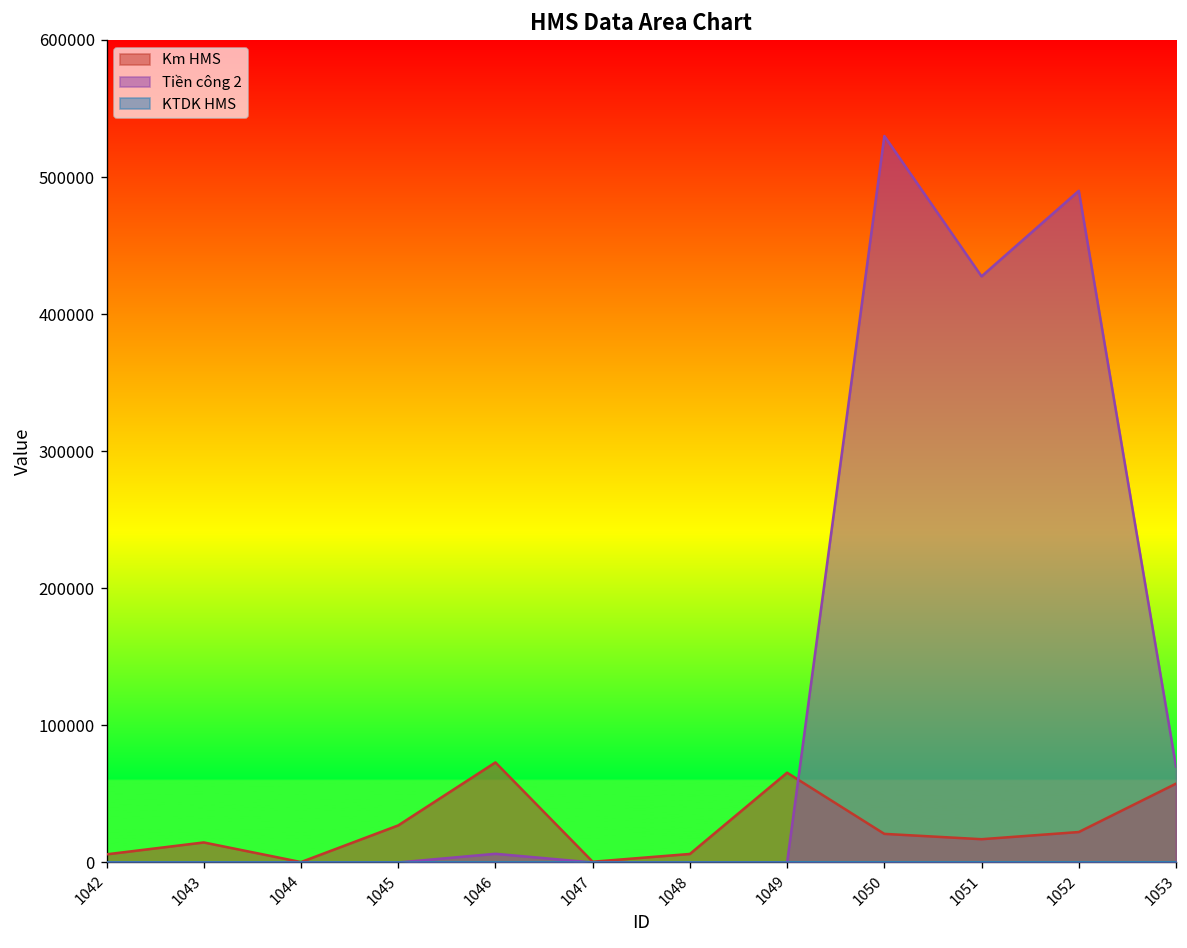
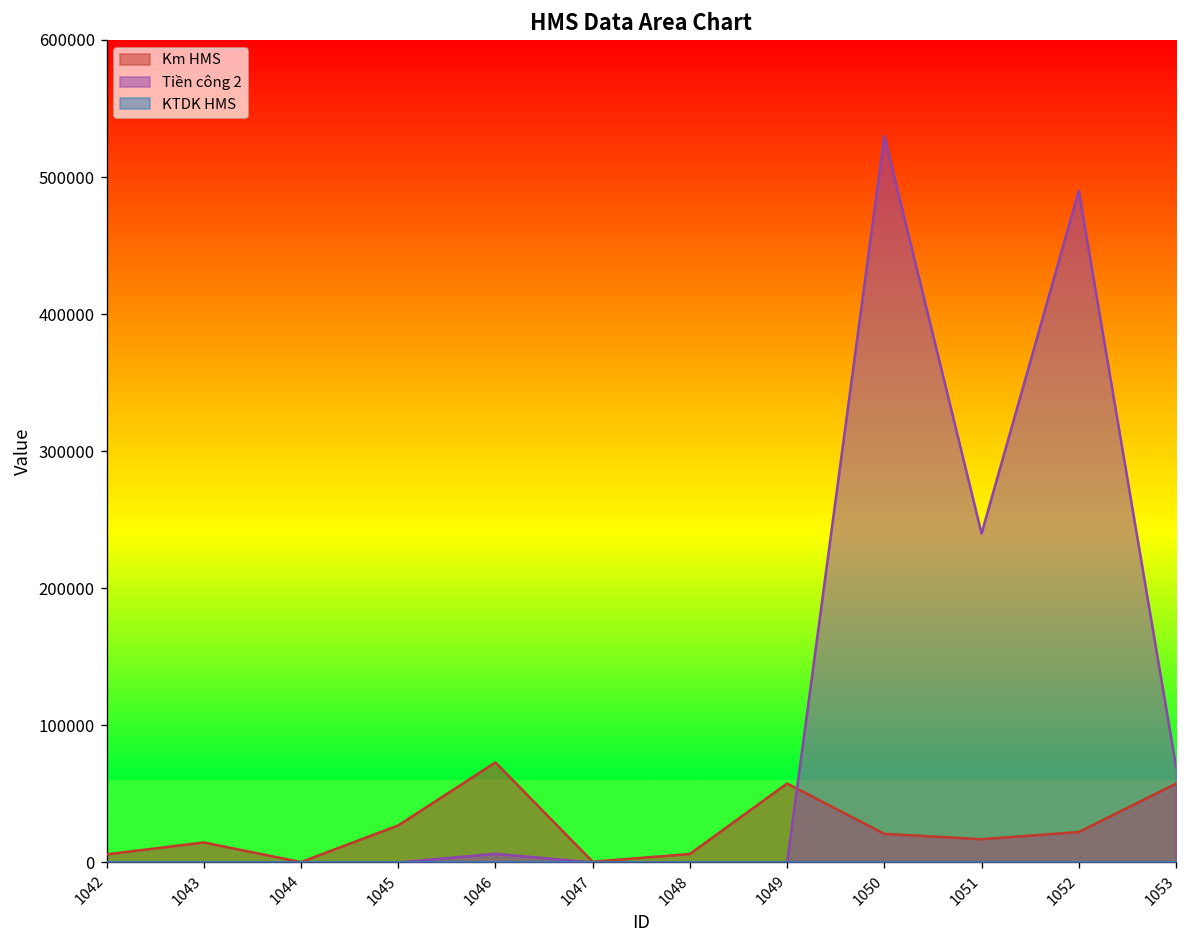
  {
    "Km HMS": {
      "1042": 6000,
      "1043": 15000,
      "1045": 27000,
      "1046": 73000,
      "1048": 6000,
-     "1049": 66000,
+     "1049": 58000,
      "1050": 21000,
      "1051": 17000,
      "1052": 22000,
      "1053": 58000
    },
    "Tiền công 2": {
      "1046": 6000,
      "1050": 530000,
-     "1051": 428000,
+     "1051": 240000,
      "1052": 490000,
      "1053": 70000
    },
    "KTDK HMS": {
      "1046": 0,
      "1050": 0,
      "1051": 0,
      "1052": 0,
      "1053": 0
    }
  }
